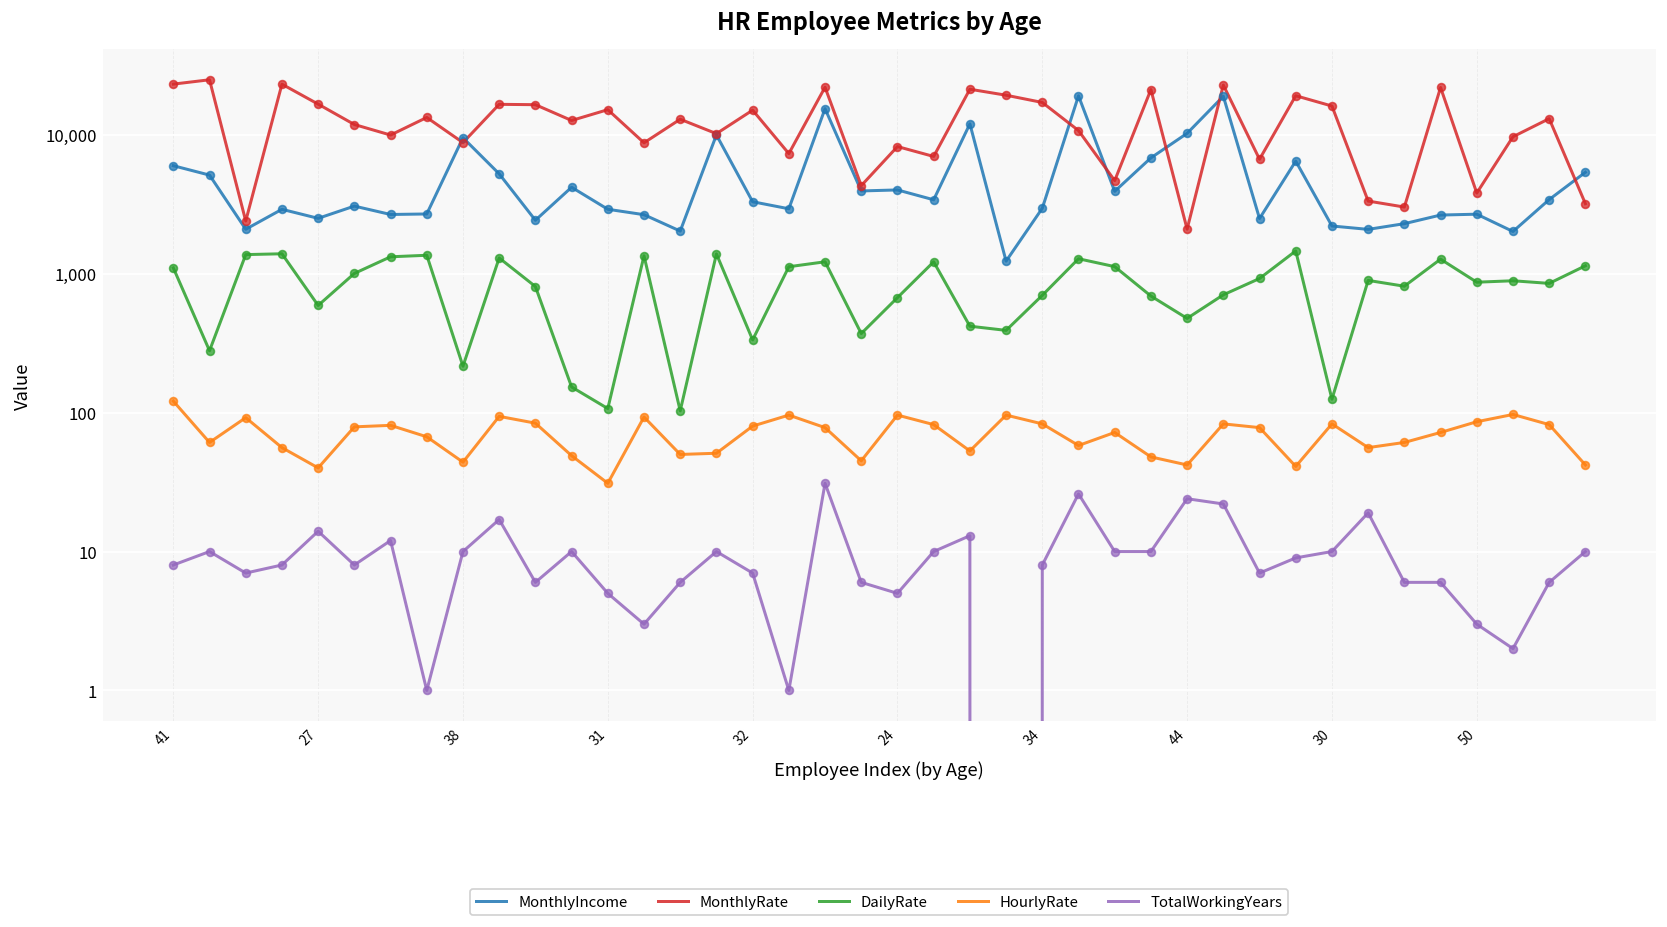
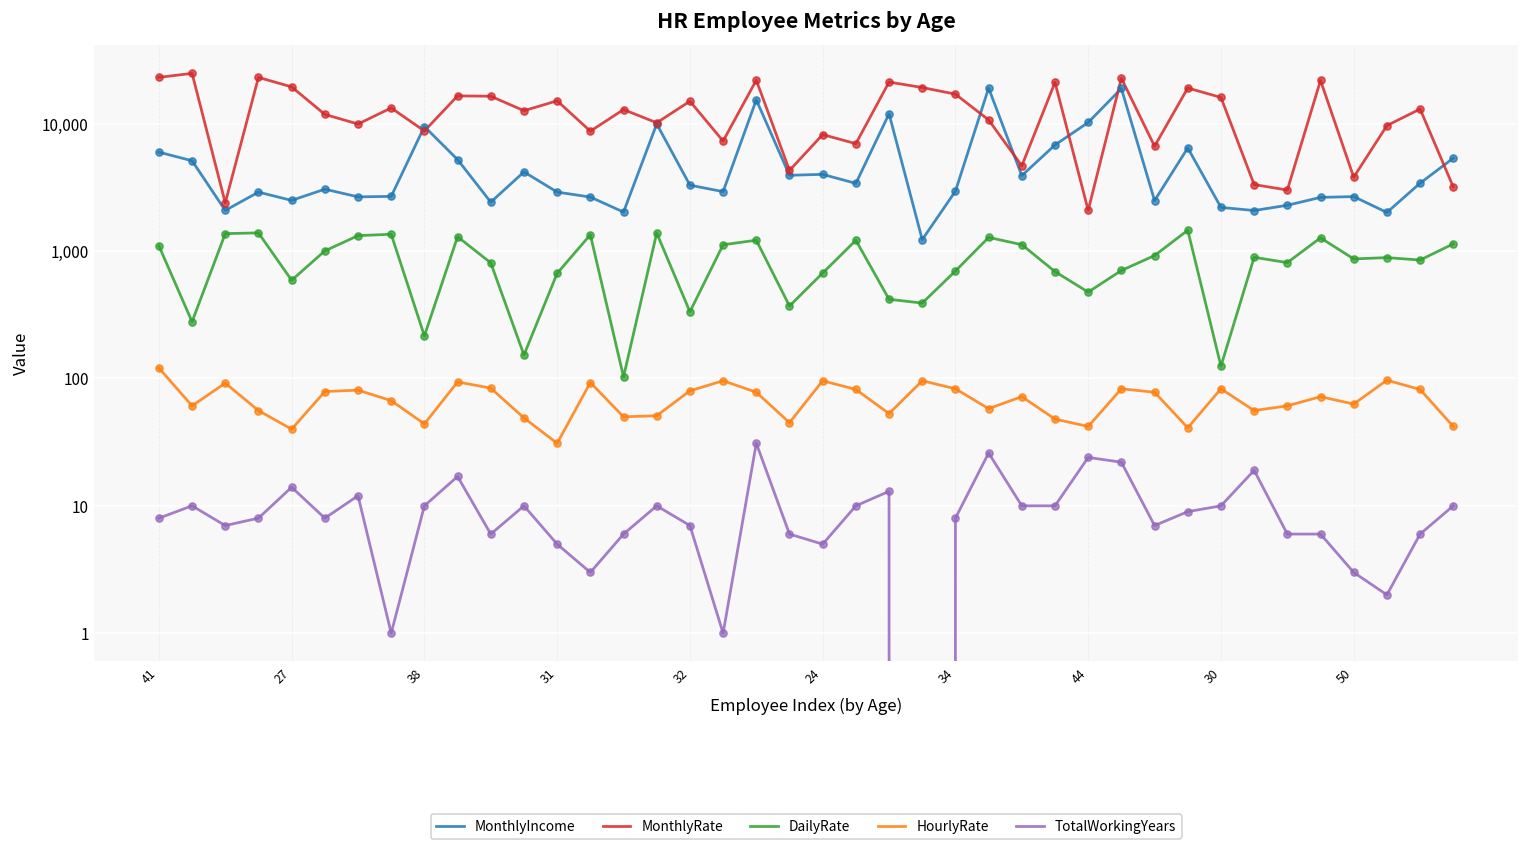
  {
    "MonthlyIncome": {
      "41": "6,000",
      "27": "2,500",
      "31": "2,900",
      "50": "2,700"
    },
    "MonthlyRate": {
      "41": "23,000",
-     "27": "17,000",
+     "27": "20,000",
      "31": "15,000",
      "50": "3,800"
    },
    "DailyRate": {
      "41": "1,100",
      "27": "600",
-     "31": "110",
+     "31": "700",
      "50": "900"
    },
    "HourlyRate": {
      "41": "120",
      "27": "40",
      "31": "31",
-     "50": "90"
+     "50": "60"
    },
    "TotalWorkingYears": {
      "41": "8",
      "27": "14",
      "31": "5",
      "50": "3"
    }
  }
